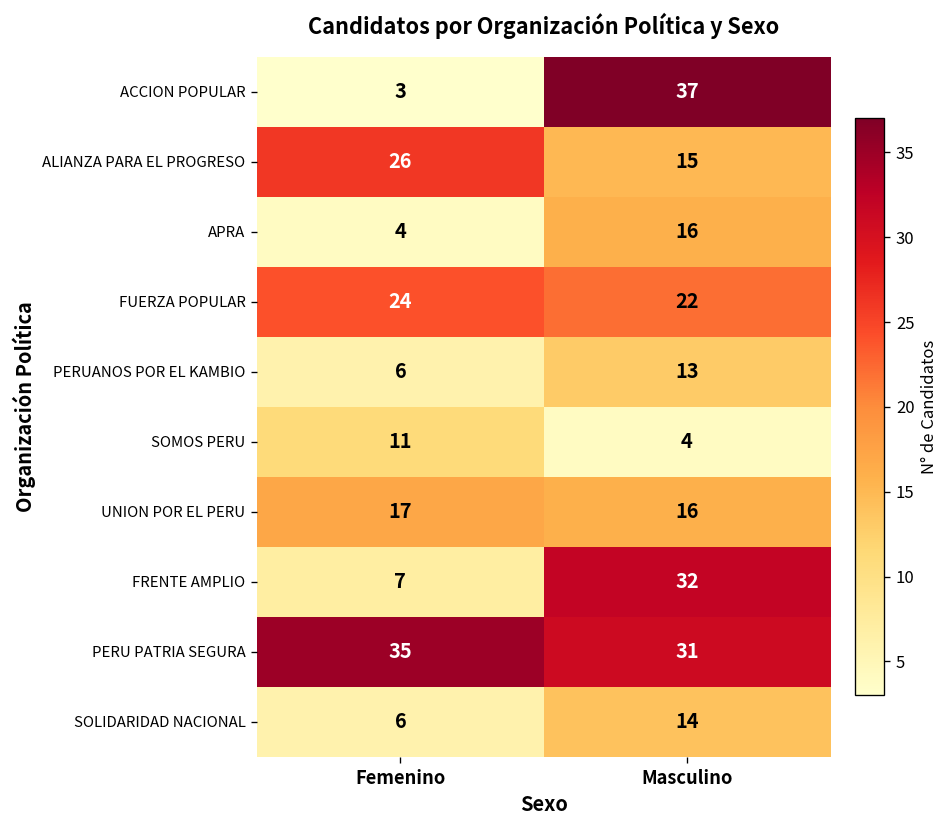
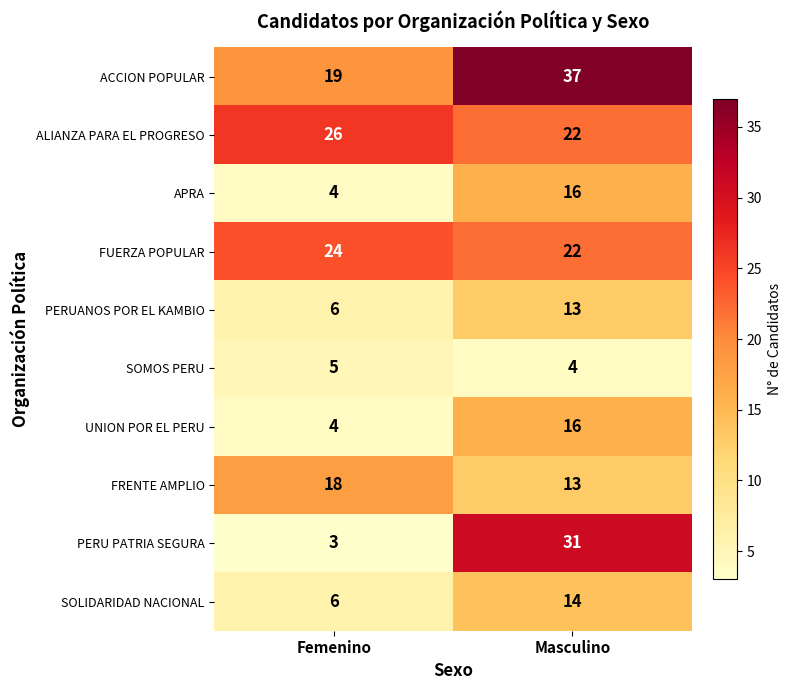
  {
    "ACCION POPULAR": {
-     "Femenino": 3,
+     "Femenino": 19,
      "Masculino": 37
    },
    "ALIANZA PARA EL PROGRESO": {
      "Femenino": 26,
-     "Masculino": 15
+     "Masculino": 22
    },
    "APRA": {
      "Femenino": 4,
      "Masculino": 16
    },
    "FUERZA POPULAR": {
      "Femenino": 24,
      "Masculino": 22
    },
    "PERUANOS POR EL KAMBIO": {
      "Femenino": 6,
      "Masculino": 13
    },
    "SOMOS PERU": {
-     "Femenino": 11,
+     "Femenino": 5,
      "Masculino": 4
    },
    "UNION POR EL PERU": {
-     "Femenino": 17,
+     "Femenino": 4,
      "Masculino": 16
    },
    "FRENTE AMPLIO": {
-     "Femenino": 7,
-     "Masculino": 32
+     "Femenino": 18,
+     "Masculino": 13
    },
    "PERU PATRIA SEGURA": {
-     "Femenino": 35,
+     "Femenino": 3,
      "Masculino": 31
    },
    "SOLIDARIDAD NACIONAL": {
      "Femenino": 6,
      "Masculino": 14
    }
  }
